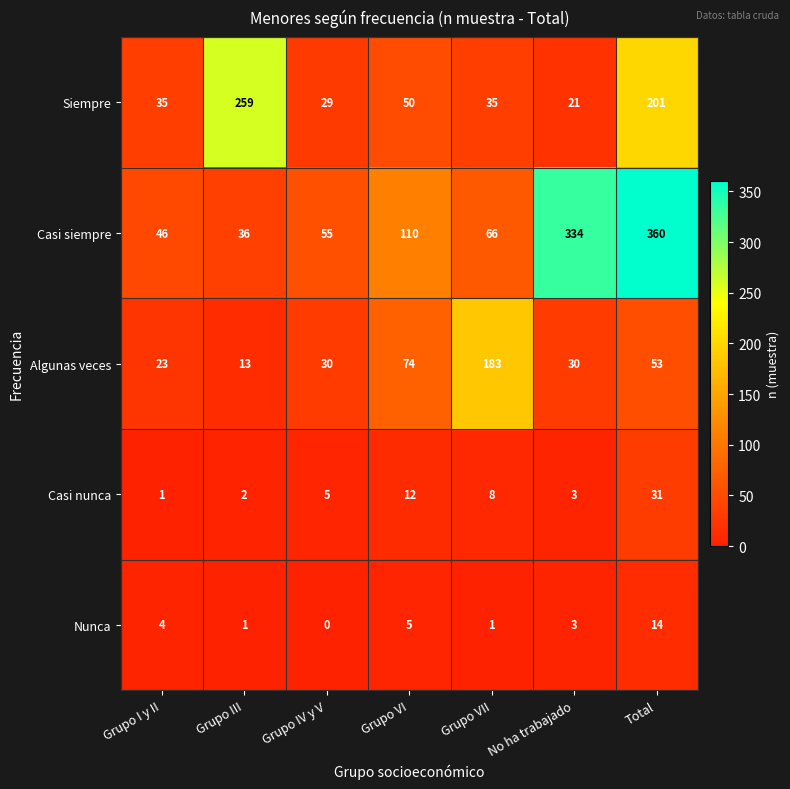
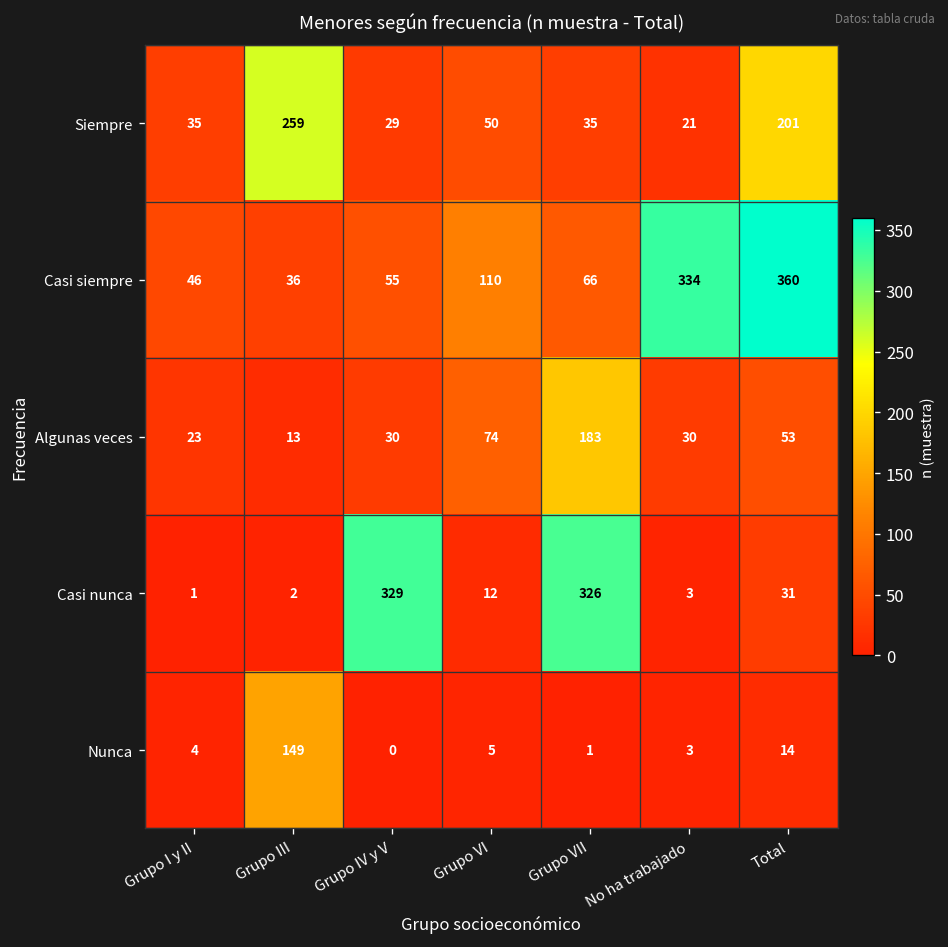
  {
    "Siempre": {
      "Grupo I y II": 35,
      "Grupo III": 259,
      "Grupo IV y V": 29,
      "Grupo VI": 50,
      "Grupo VII": 35,
      "No ha trabajado": 21,
      "Total": 201
    },
    "Casi siempre": {
      "Grupo I y II": 46,
      "Grupo III": 36,
      "Grupo IV y V": 55,
      "Grupo VI": 110,
      "Grupo VII": 66,
      "No ha trabajado": 334,
      "Total": 360
    },
    "Algunas veces": {
      "Grupo I y II": 23,
      "Grupo III": 13,
      "Grupo IV y V": 30,
      "Grupo VI": 74,
      "Grupo VII": 183,
      "No ha trabajado": 30,
      "Total": 53
    },
    "Casi nunca": {
      "Grupo I y II": 1,
      "Grupo III": 2,
-     "Grupo IV y V": 5,
+     "Grupo IV y V": 329,
      "Grupo VI": 12,
-     "Grupo VII": 8,
+     "Grupo VII": 326,
      "No ha trabajado": 3,
      "Total": 31
    },
    "Nunca": {
      "Grupo I y II": 4,
-     "Grupo III": 1,
+     "Grupo III": 149,
      "Grupo IV y V": 0,
      "Grupo VI": 5,
      "Grupo VII": 1,
      "No ha trabajado": 3,
      "Total": 14
    }
  }
